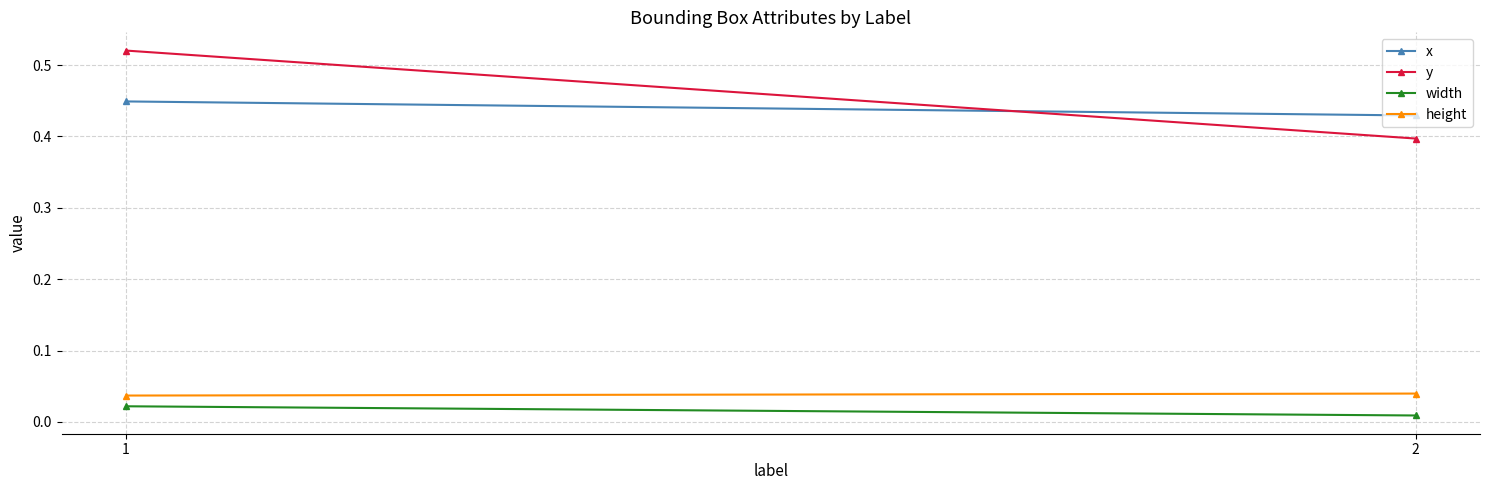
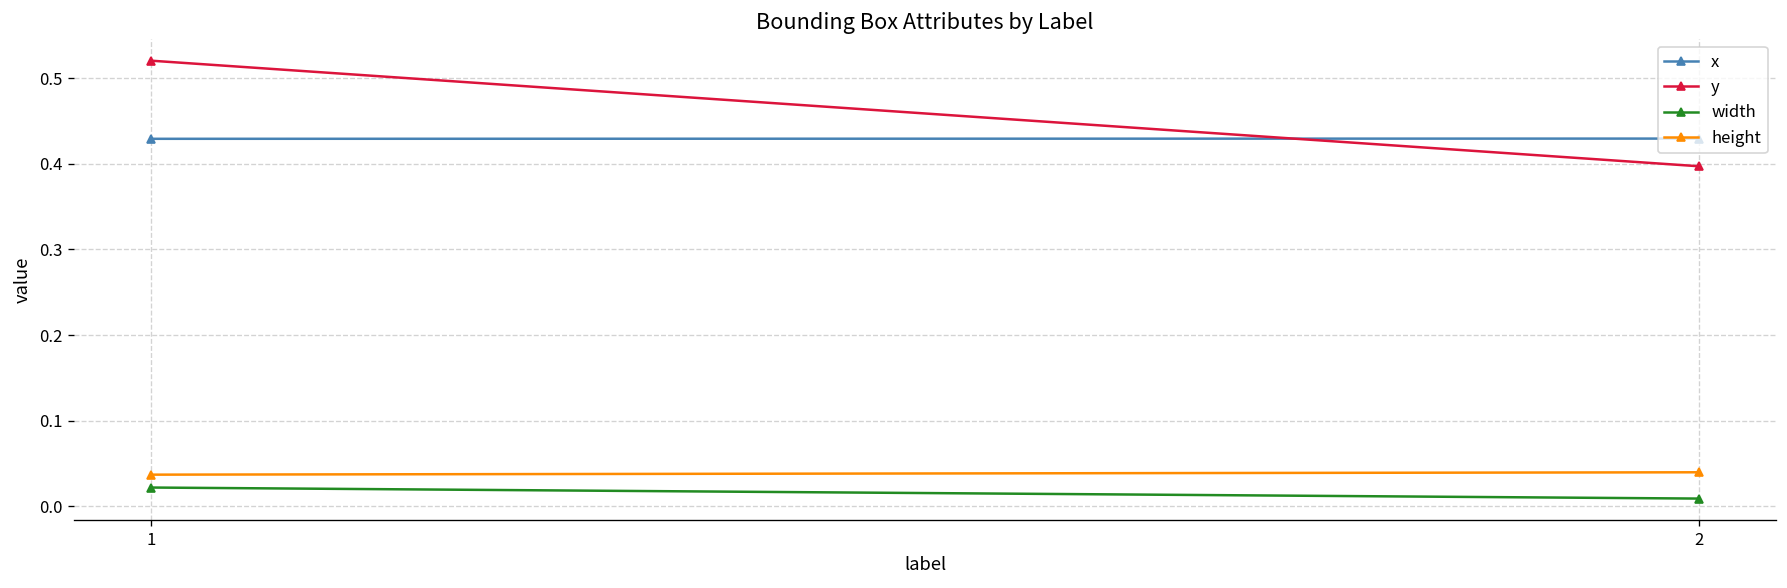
  {
    "x": {
-     "1": 0.45
+     "1": 0.43
    },
    "y": {
      "1": 0.52,
      "2": 0.40
    },
    "width": {
      "1": 0.02,
      "2": 0.01
    },
    "height": {
      "1": 0.04,
      "2": 0.04
    }
  }
